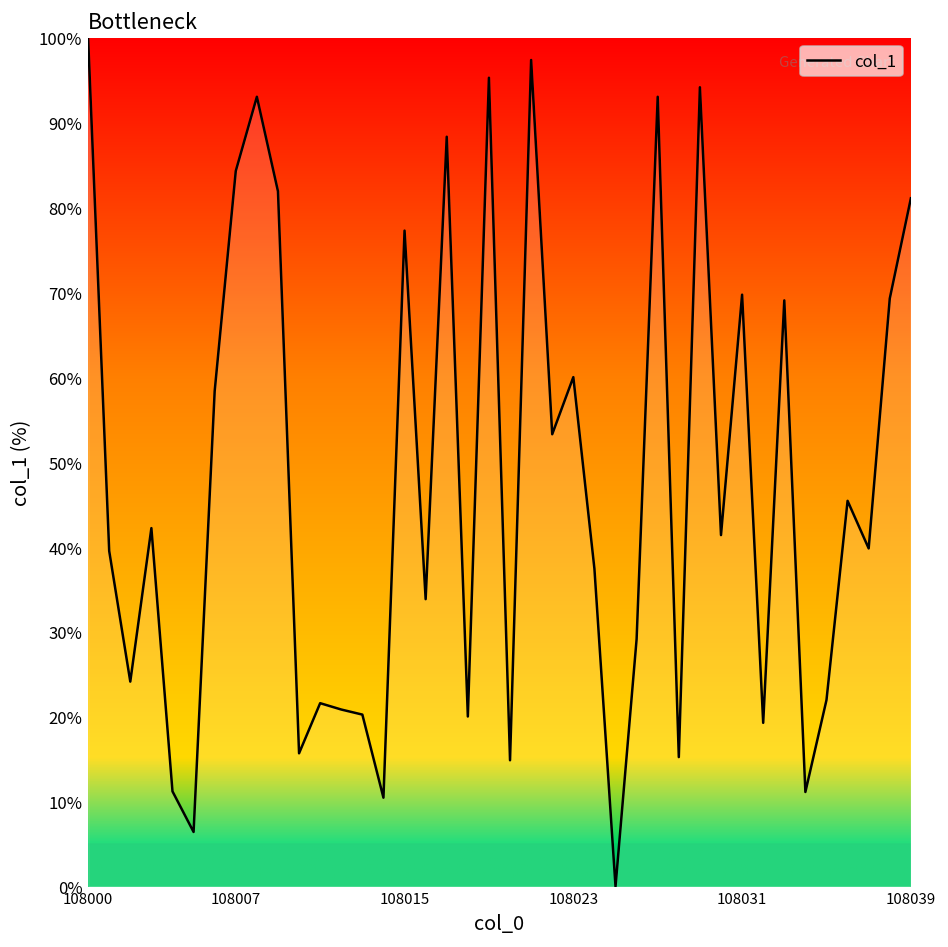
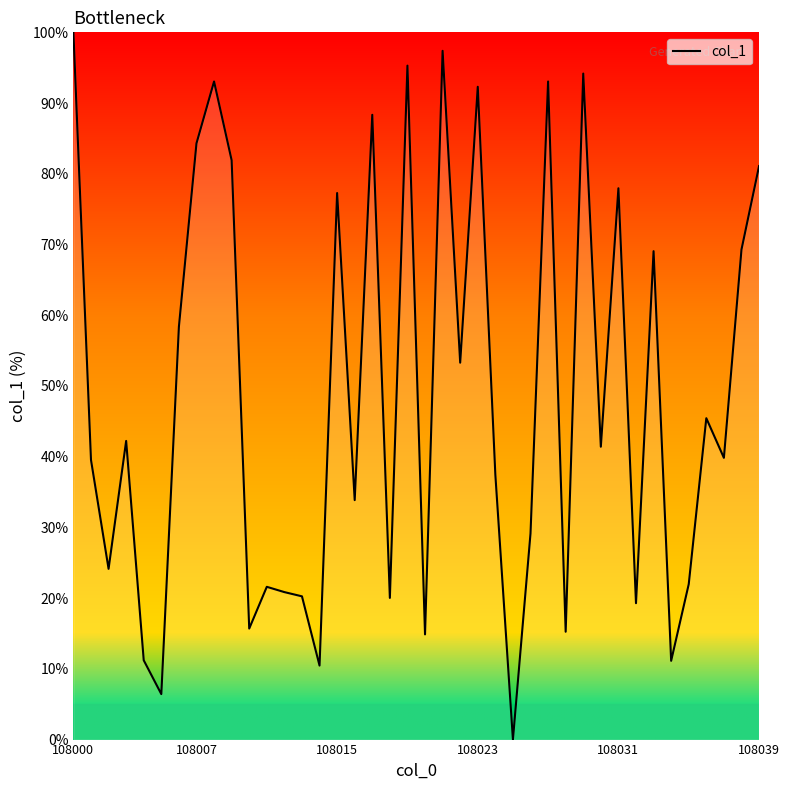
  {
    "108000": "100%",
    "108007": "84%",
    "108015": "77%",
-   "108023": "60%",
-   "108031": "70%",
+   "108023": "92%",
+   "108031": "78%",
    "108039": "81%"
  }
